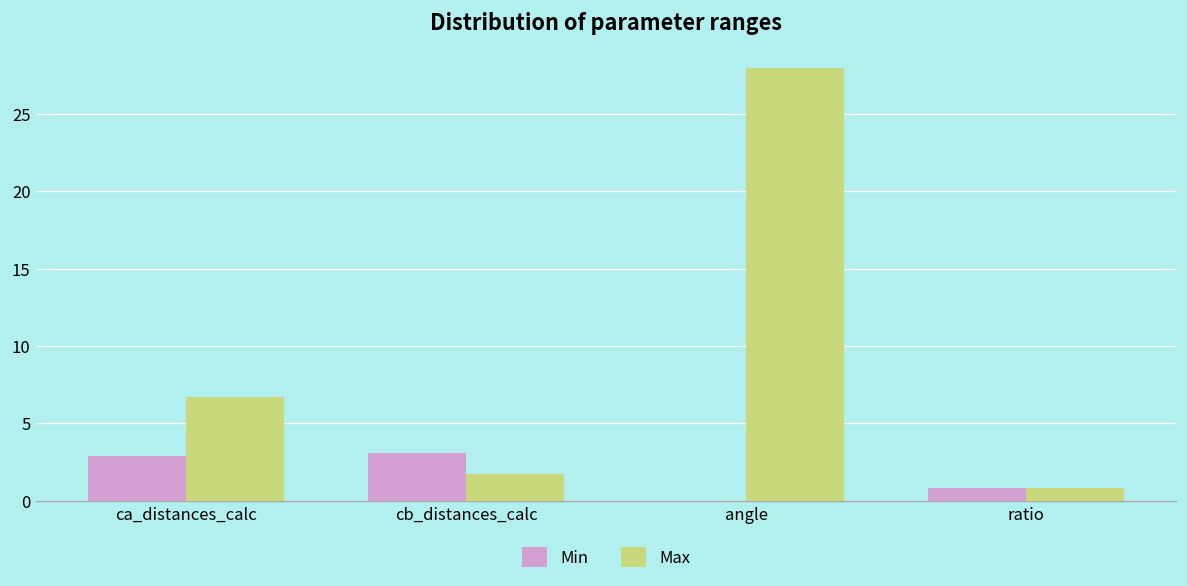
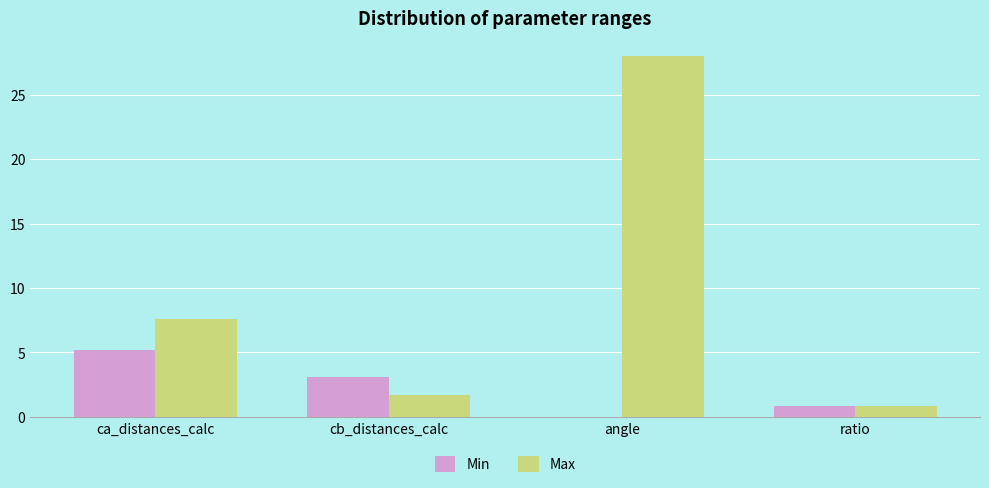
  {
    "Min": {
-     "ca_distances_calc": 2.9,
+     "ca_distances_calc": 5.2,
      "cb_distances_calc": 3.1,
      "angle": 0.0,
      "ratio": 0.8
    },
    "Max": {
-     "ca_distances_calc": 6.7,
+     "ca_distances_calc": 7.6,
      "cb_distances_calc": 1.7,
      "angle": 28.0,
      "ratio": 0.8
    }
  }
